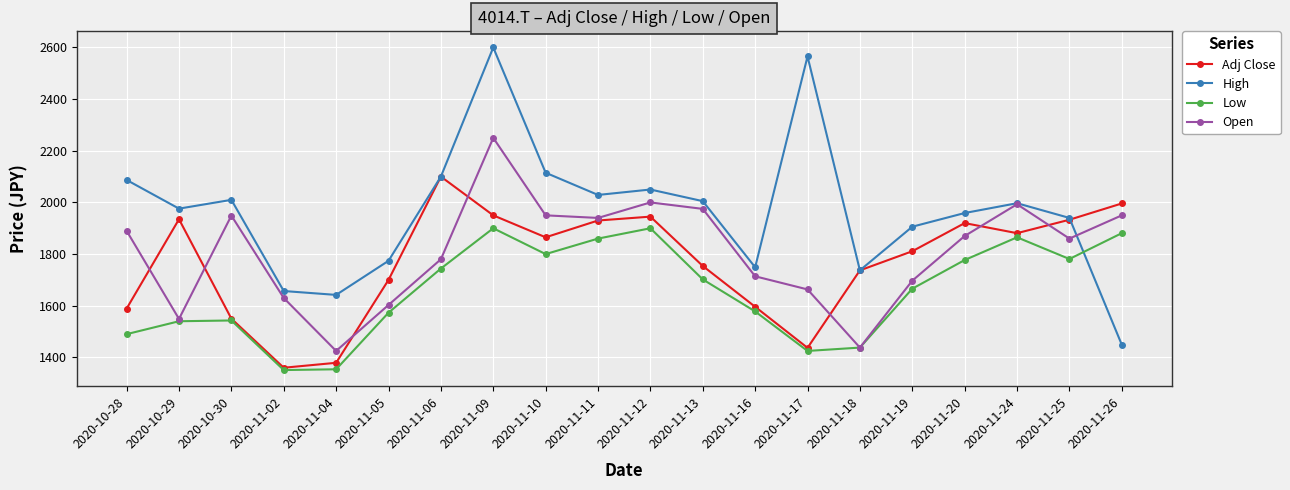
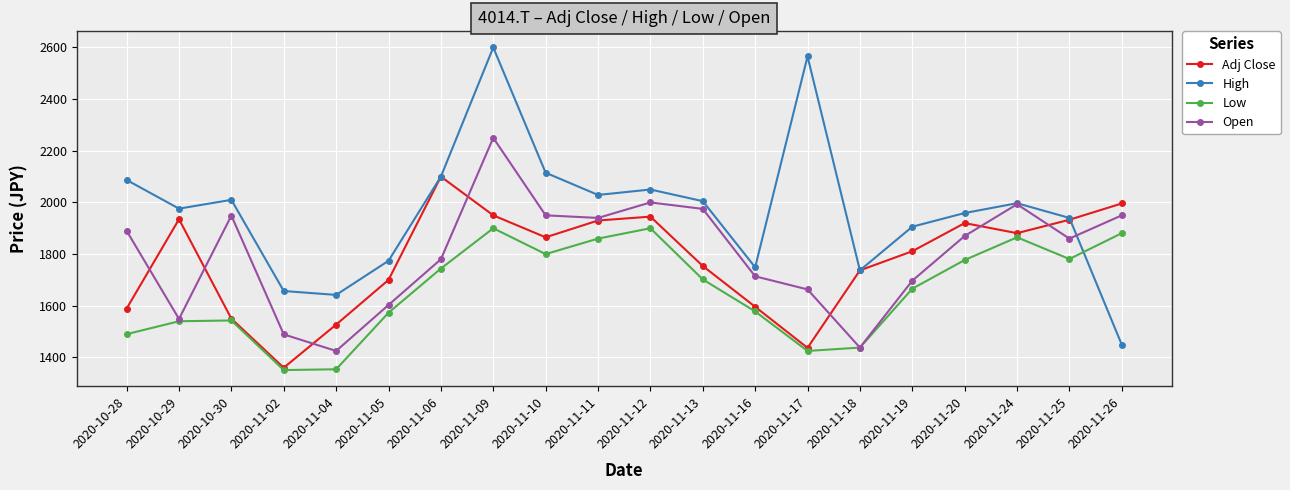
  {
    "Adj Close": {
      "2020-10-28": 1590,
      "2020-10-29": 1940,
-     "2020-11-04": 1380,
+     "2020-11-04": 1530,
      "2020-11-05": 1700,
      "2020-11-09": 1950,
      "2020-11-10": 1870,
      "2020-11-11": 1930,
      "2020-11-12": 1950,
      "2020-11-13": 1750,
      "2020-11-16": 1600,
      "2020-11-17": 1440,
      "2020-11-19": 1810,
      "2020-11-20": 1920,
      "2020-11-24": 1880,
      "2020-11-26": 2000
    },
    "High": {
      "2020-10-28": 2090,
      "2020-10-29": 1980,
      "2020-10-30": 2010,
      "2020-11-02": 1660,
      "2020-11-04": 1640,
      "2020-11-05": 1770,
      "2020-11-09": 2600,
      "2020-11-10": 2120,
      "2020-11-11": 2030,
      "2020-11-12": 2050,
      "2020-11-13": 2010,
      "2020-11-16": 1750,
      "2020-11-17": 2570,
      "2020-11-19": 1910,
      "2020-11-20": 1960,
      "2020-11-26": 1450
    },
    "Low": {
      "2020-10-28": 1490,
      "2020-11-04": 1350,
      "2020-11-05": 1570,
      "2020-11-06": 1740,
      "2020-11-09": 1900,
      "2020-11-10": 1800,
      "2020-11-11": 1860,
      "2020-11-12": 1900,
      "2020-11-13": 1700,
      "2020-11-16": 1580,
      "2020-11-17": 1430,
      "2020-11-19": 1670,
      "2020-11-20": 1780,
      "2020-11-24": 1870,
      "2020-11-25": 1780,
      "2020-11-26": 1880
    },
    "Open": {
      "2020-10-28": 1890,
      "2020-10-30": 1950,
-     "2020-11-02": 1630,
+     "2020-11-02": 1490,
      "2020-11-04": 1430,
      "2020-11-05": 1600,
      "2020-11-06": 1780,
      "2020-11-09": 2250,
      "2020-11-10": 1950,
      "2020-11-11": 1940,
      "2020-11-12": 2000,
      "2020-11-13": 1980,
      "2020-11-16": 1710,
      "2020-11-17": 1660,
      "2020-11-19": 1700,
      "2020-11-20": 1870,
      "2020-11-25": 1860,
      "2020-11-26": 1950
    }
  }
